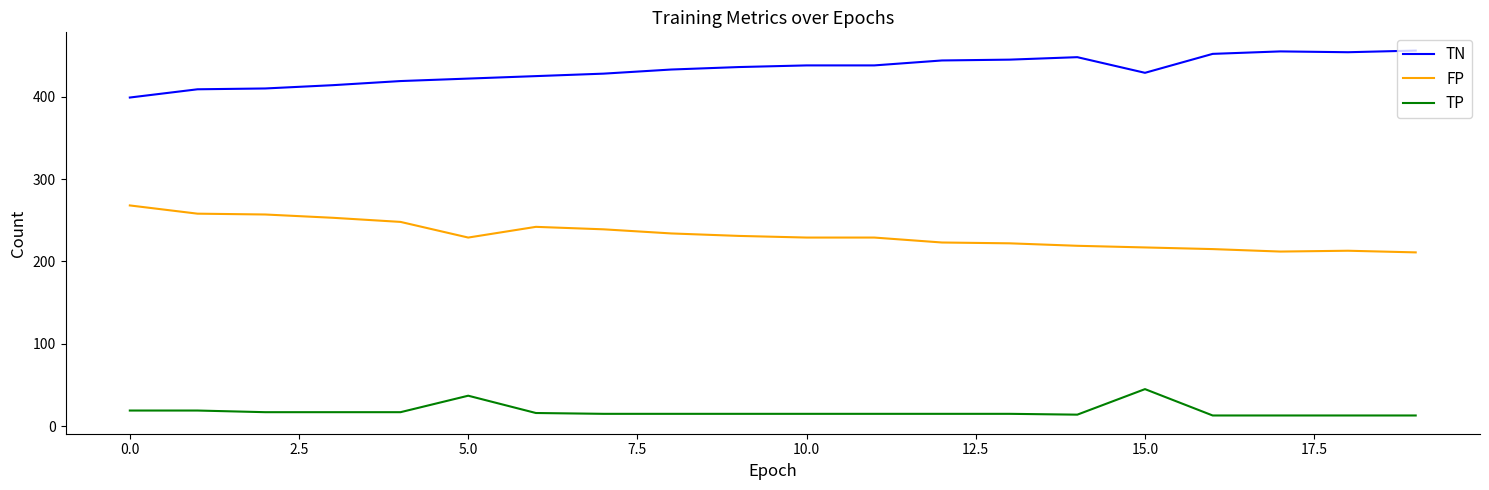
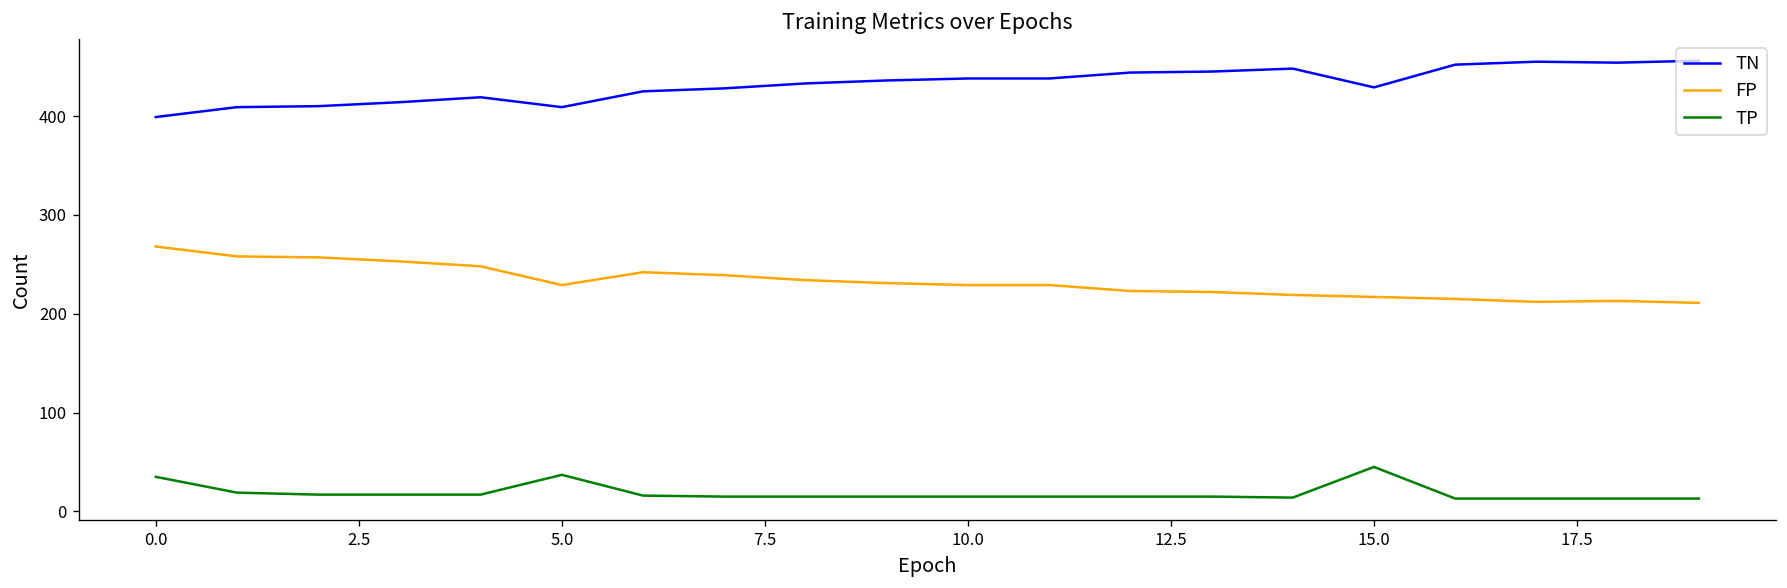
  {
    "TN": {
      "0.0": 400,
-     "5.0": 420,
+     "5.0": 410,
      "10.0": 440,
      "15.0": 430
    },
    "FP": {
      "0.0": 270,
      "5.0": 230,
      "10.0": 230,
      "15.0": 220
    },
    "TP": {
-     "0.0": 20,
+     "0.0": 40,
      "5.0": 40,
      "10.0": 20,
      "15.0": 50
    }
  }
